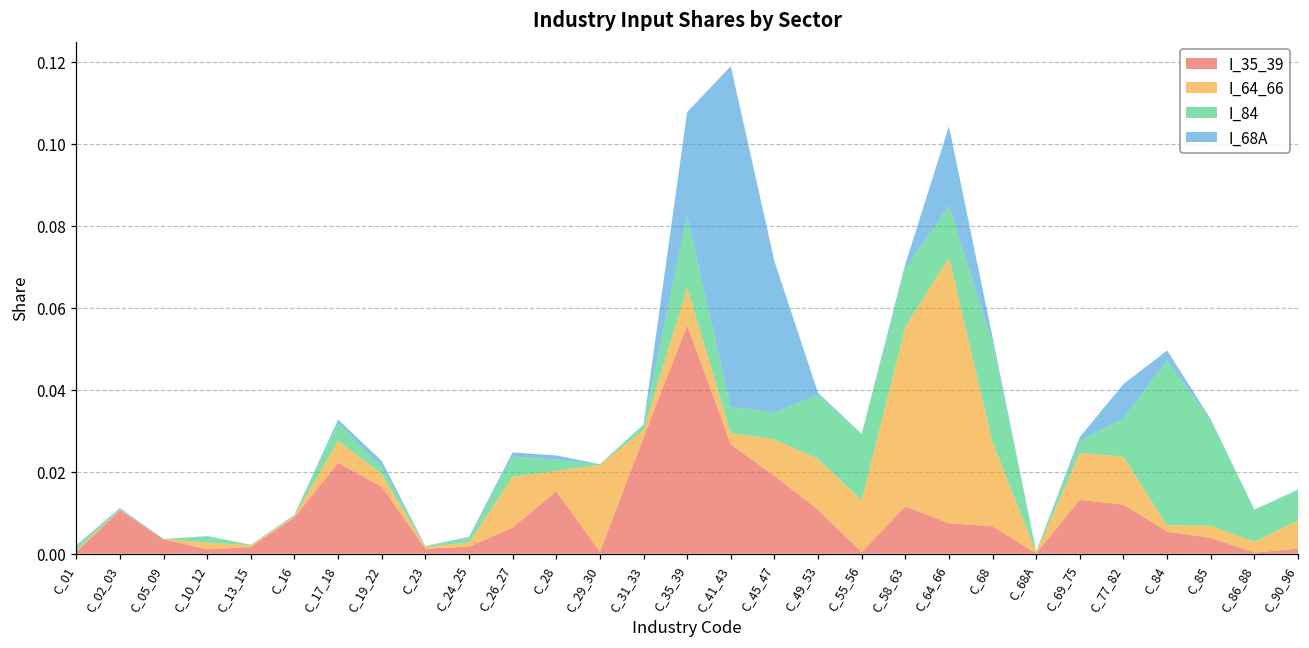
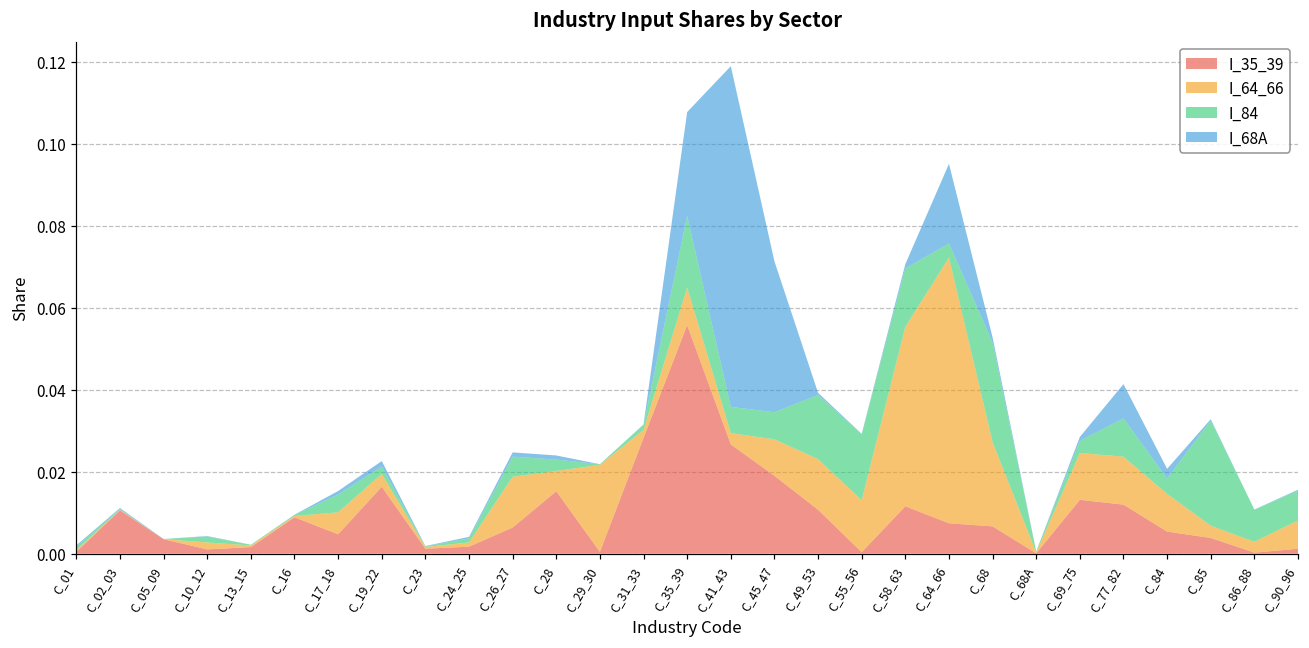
  {
    "I_35_39": {
      "C_10_12": 0.001,
-     "C_17_18": 0.022,
+     "C_17_18": 0.005,
      "C_19_22": 0.016,
      "C_24_25": 0.002,
      "C_26_27": 0.006,
      "C_28": 0.015,
      "C_31_33": 0.028,
      "C_35_39": 0.056,
      "C_41_43": 0.027,
      "C_45_47": 0.019,
      "C_49_53": 0.011,
      "C_58_63": 0.012,
      "C_64_66": 0.007,
      "C_68": 0.007,
      "C_69_75": 0.013,
      "C_77_82": 0.012,
      "C_84": 0.005,
      "C_85": 0.004,
      "C_90_96": 0.001
    },
    "I_64_66": {
      "C_10_12": 0.002,
      "C_17_18": 0.005,
      "C_19_22": 0.003,
      "C_24_25": 0.001,
      "C_26_27": 0.012,
      "C_28": 0.005,
      "C_31_33": 0.002,
      "C_35_39": 0.009,
      "C_41_43": 0.003,
      "C_45_47": 0.009,
      "C_49_53": 0.012,
      "C_55_56": 0.013,
      "C_58_63": 0.044,
      "C_64_66": 0.065,
      "C_68": 0.021,
      "C_69_75": 0.011,
      "C_77_82": 0.012,
-     "C_84": 0.002,
+     "C_84": 0.009,
      "C_85": 0.003,
      "C_86_88": 0.003,
      "C_90_96": 0.007
    },
    "I_84": {
      "C_17_18": 0.004,
      "C_19_22": 0.002,
      "C_26_27": 0.005,
      "C_28": 0.003,
      "C_35_39": 0.018,
      "C_41_43": 0.006,
      "C_45_47": 0.007,
      "C_58_63": 0.014,
-     "C_64_66": 0.013,
+     "C_64_66": 0.003,
      "C_68": 0.024,
      "C_69_75": 0.003,
      "C_77_82": 0.009,
-     "C_84": 0.040
+     "C_84": 0.004
    },
    "I_68A": {
      "C_17_18": 0.001,
      "C_19_22": 0.001,
      "C_26_27": 0.001,
      "C_28": 0.001,
      "C_35_39": 0.025,
      "C_41_43": 0.083,
      "C_45_47": 0.037,
      "C_58_63": 0.001,
      "C_64_66": 0.019,
      "C_68": 0.001,
      "C_69_75": 0.001,
      "C_77_82": 0.008,
      "C_84": 0.002
    }
  }
